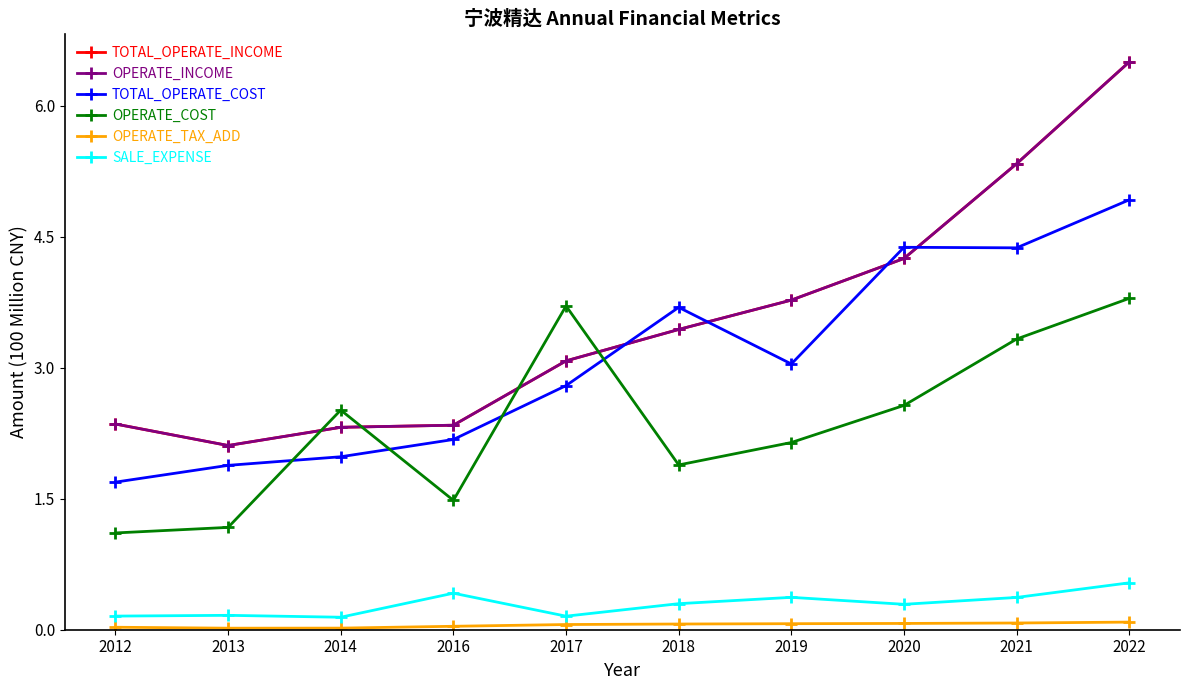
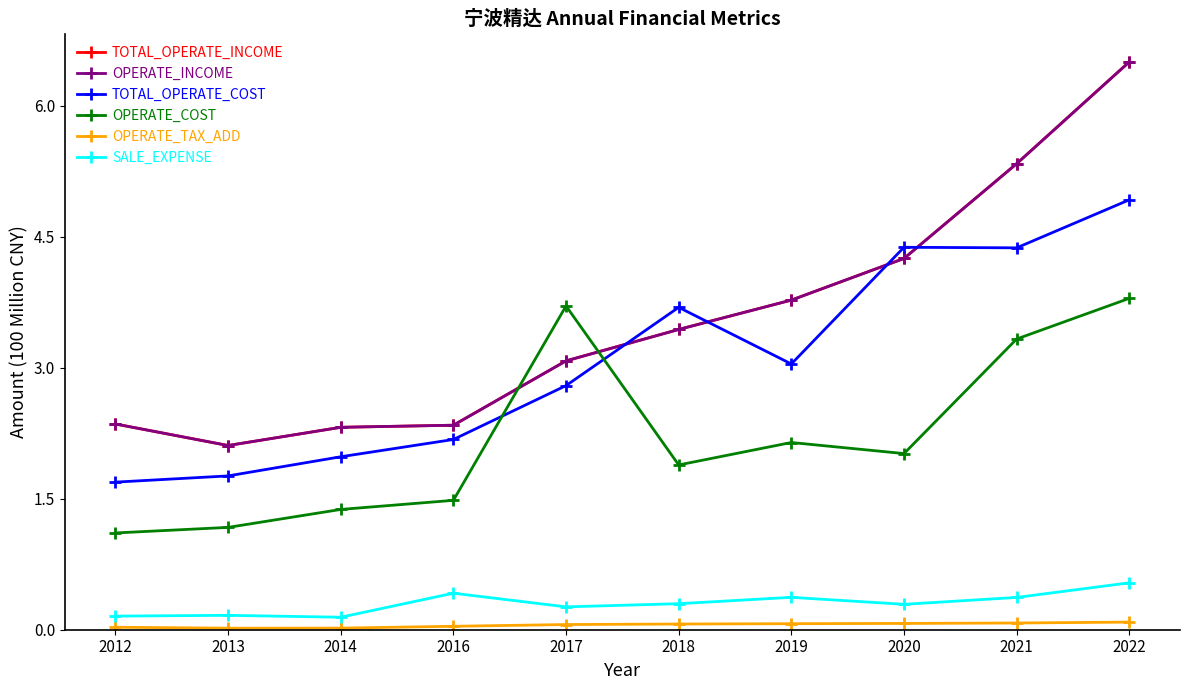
  {
    "OPERATE_INCOME": {
      "2012": 2.4,
      "2013": 2.1,
      "2014": 2.3,
      "2016": 2.3,
      "2017": 3.1,
      "2018": 3.4,
      "2019": 3.8,
      "2020": 4.3,
      "2021": 5.3,
      "2022": 6.5
    },
    "TOTAL_OPERATE_COST": {
      "2012": 1.7,
-     "2013": 1.9,
+     "2013": 1.8,
      "2014": 2.0,
      "2016": 2.2,
      "2017": 2.8,
      "2018": 3.7,
      "2019": 3.0,
      "2020": 4.4,
      "2021": 4.4,
      "2022": 4.9
    },
    "OPERATE_COST": {
      "2012": 1.1,
      "2013": 1.2,
-     "2014": 2.5,
+     "2014": 1.4,
      "2016": 1.5,
      "2017": 3.7,
      "2018": 1.9,
      "2019": 2.1,
-     "2020": 2.6,
+     "2020": 2.0,
      "2021": 3.3,
      "2022": 3.8
    },
    "OPERATE_TAX_ADD": {
      "2012": 0.0,
      "2013": 0.0,
      "2014": 0.0,
      "2016": 0.0,
      "2017": 0.1,
      "2018": 0.1,
      "2019": 0.1,
      "2020": 0.1,
      "2021": 0.1,
      "2022": 0.1
    },
    "SALE_EXPENSE": {
      "2012": 0.2,
      "2013": 0.2,
      "2014": 0.1,
      "2016": 0.4,
-     "2017": 0.2,
+     "2017": 0.3,
      "2018": 0.3,
      "2019": 0.4,
      "2020": 0.3,
      "2021": 0.4,
      "2022": 0.5
    }
  }
